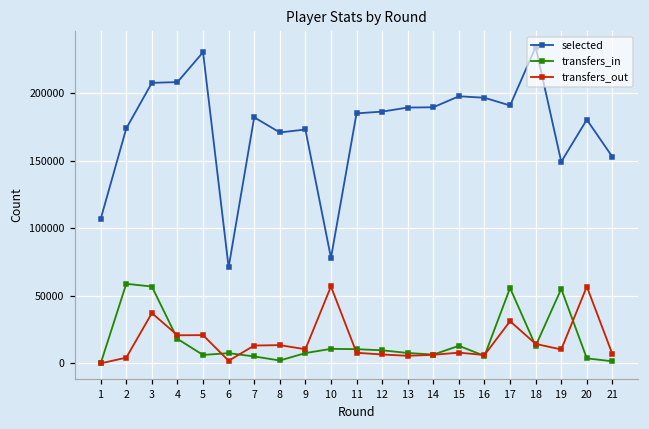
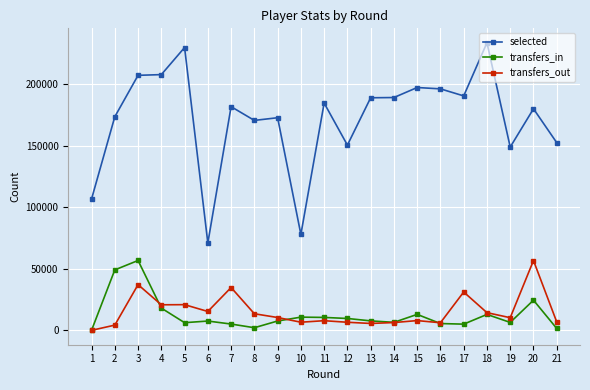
  {
    "selected": {
      "1": 107000,
      "2": 174000,
      "3": 207000,
      "4": 208000,
      "5": 230000,
      "6": 71000,
      "7": 182000,
      "8": 171000,
      "9": 173000,
      "10": 78000,
      "11": 185000,
-     "12": 186000,
+     "12": 151000,
      "13": 189000,
      "14": 189000,
      "15": 198000,
      "16": 196000,
      "17": 191000,
      "19": 149000,
      "20": 180000,
      "21": 153000
    },
    "transfers_in": {
-     "2": 59000,
+     "2": 49000,
      "3": 57000,
      "4": 18000,
      "5": 6000,
      "6": 8000,
      "7": 5000,
      "8": 2000,
      "9": 8000,
      "10": 11000,
      "11": 11000,
      "12": 10000,
      "13": 8000,
      "15": 13000,
-     "17": 56000,
-     "19": 55000,
-     "20": 4000,
+     "17": 5000,
+     "19": 6000,
+     "20": 25000,
      "21": 2000
    },
    "transfers_out": {
      "2": 4000,
      "3": 37000,
      "4": 21000,
      "5": 21000,
-     "6": 2000,
-     "7": 13000,
+     "6": 15000,
+     "7": 35000,
      "8": 13000,
      "9": 10000,
-     "10": 57000,
+     "10": 7000,
      "11": 8000,
      "12": 7000,
      "13": 6000,
      "15": 8000,
      "17": 31000,
      "19": 10000,
      "20": 57000,
      "21": 7000
    }
  }
